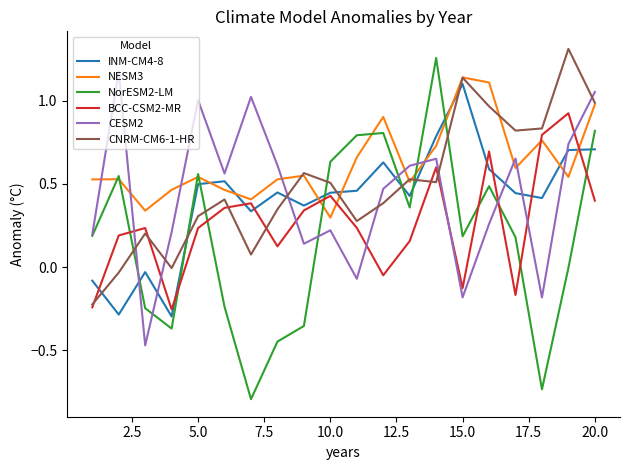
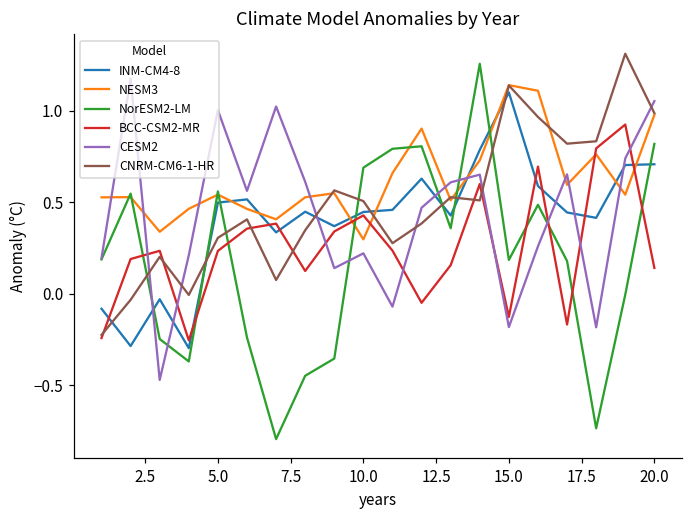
  {
    "INM-CM4-8": {
      "5.0": 0.50,
      "10.0": 0.45,
      "15.0": 1.10,
      "20.0": 0.71
    },
    "NESM3": {
      "5.0": 0.54,
      "10.0": 0.30
    },
    "NorESM2-LM": {
      "5.0": 0.56,
-     "10.0": 0.63,
+     "10.0": 0.69,
      "15.0": 0.19,
      "20.0": 0.82
    },
    "BCC-CSM2-MR": {
      "5.0": 0.23,
      "10.0": 0.43,
      "15.0": -0.13,
-     "20.0": 0.40
+     "20.0": 0.14
    },
    "CESM2": {
      "10.0": 0.22,
      "15.0": -0.18,
      "20.0": 1.05
    },
    "CNRM-CM6-1-HR": {
      "5.0": 0.31,
      "10.0": 0.51
    }
  }
